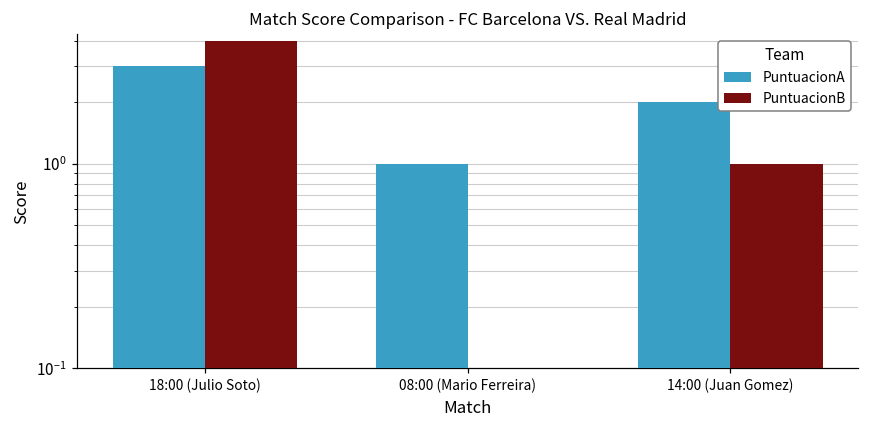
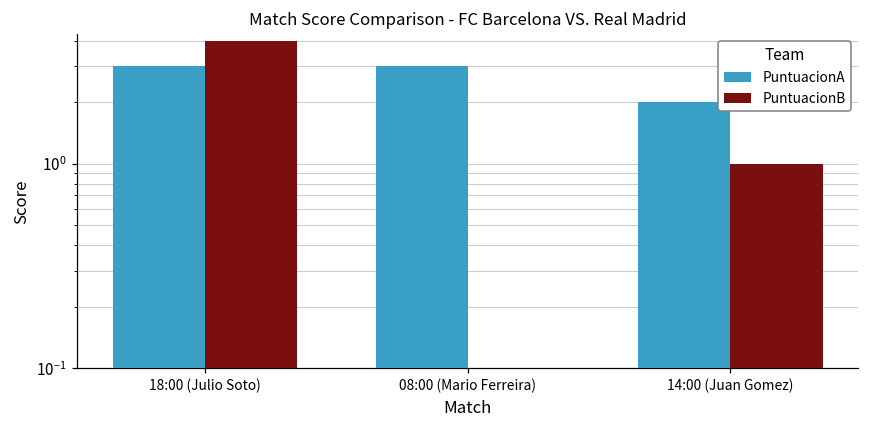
  {
    "PuntuacionA": {
      "18:00 (Julio Soto)": 3,
-     "08:00 (Mario Ferreira)": 1,
+     "08:00 (Mario Ferreira)": 3,
      "14:00 (Juan Gomez)": 2
    },
    "PuntuacionB": {
      "18:00 (Julio Soto)": 4,
      "14:00 (Juan Gomez)": 1
    }
  }
